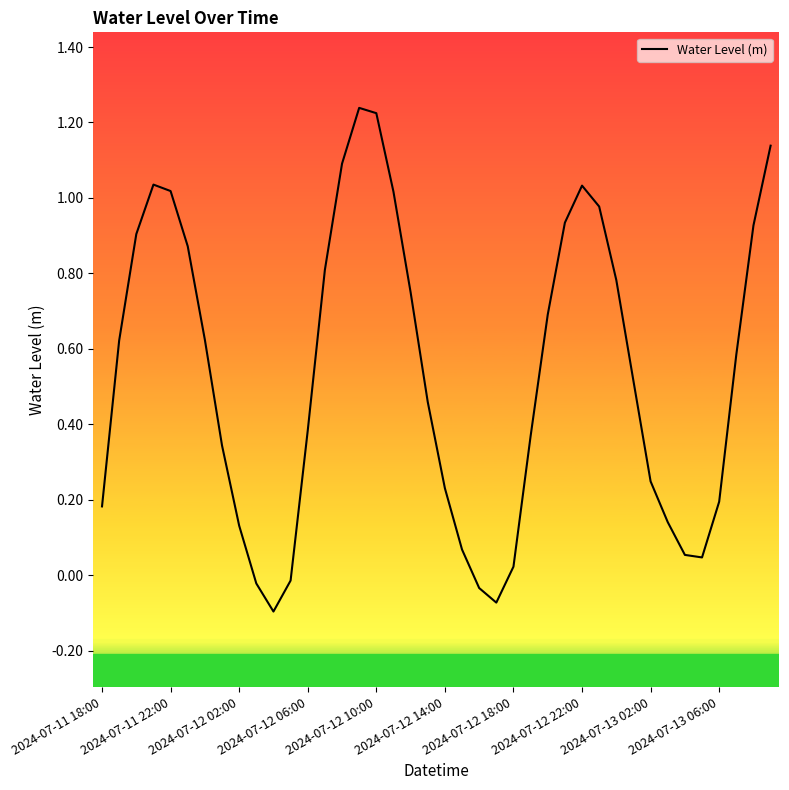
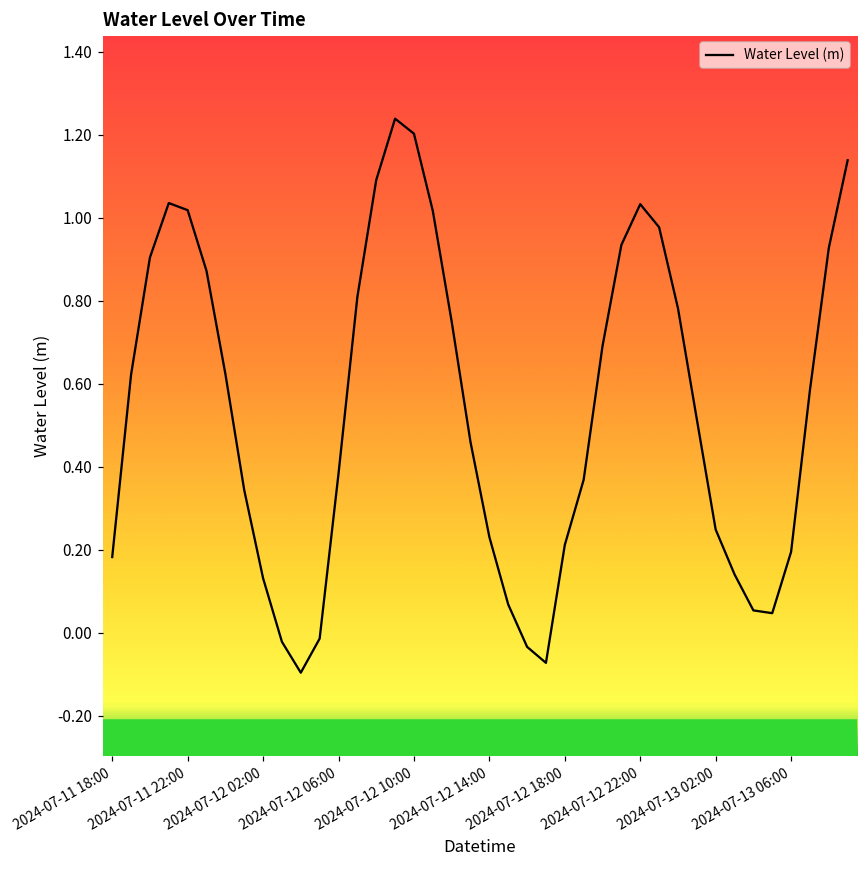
  {
    "2024-07-11 18:00": 0.18,
    "2024-07-11 22:00": 1.02,
    "2024-07-12 02:00": 0.13,
    "2024-07-12 06:00": 0.38,
-   "2024-07-12 10:00": 1.22,
+   "2024-07-12 10:00": 1.20,
    "2024-07-12 14:00": 0.23,
-   "2024-07-12 18:00": 0.02,
+   "2024-07-12 18:00": 0.21,
    "2024-07-12 22:00": 1.03,
    "2024-07-13 02:00": 0.25,
    "2024-07-13 06:00": 0.19
  }
